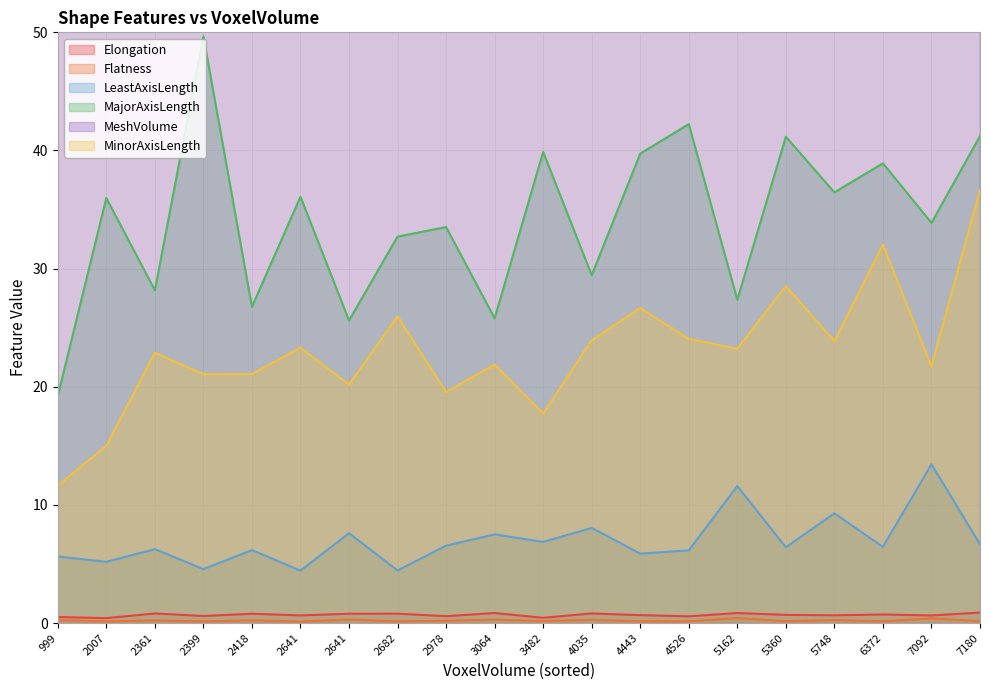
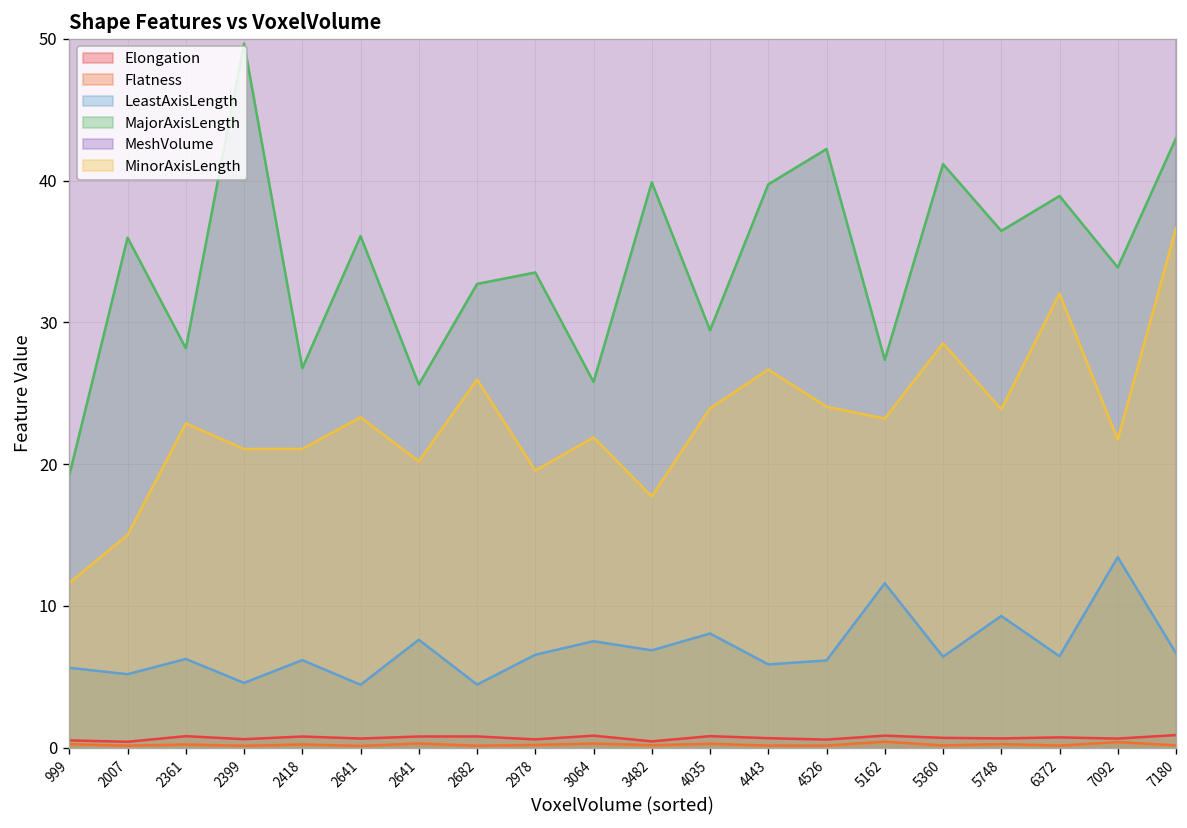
  {
    "MajorAxisLength": {
      "999": 19.2,
      "2007": 36.0,
      "2361": 28.2,
      "2399": 49.7,
      "2418": 26.8,
      "2682": 32.7,
      "2978": 33.5,
      "3064": 25.8,
      "3482": 39.9,
      "4035": 29.4,
      "4443": 39.7,
      "4526": 42.2,
      "5162": 27.4,
      "5360": 41.2,
      "5748": 36.5,
      "6372": 38.9,
      "7092": 33.9,
-     "7180": 41.2
+     "7180": 43.0
    }
  }
